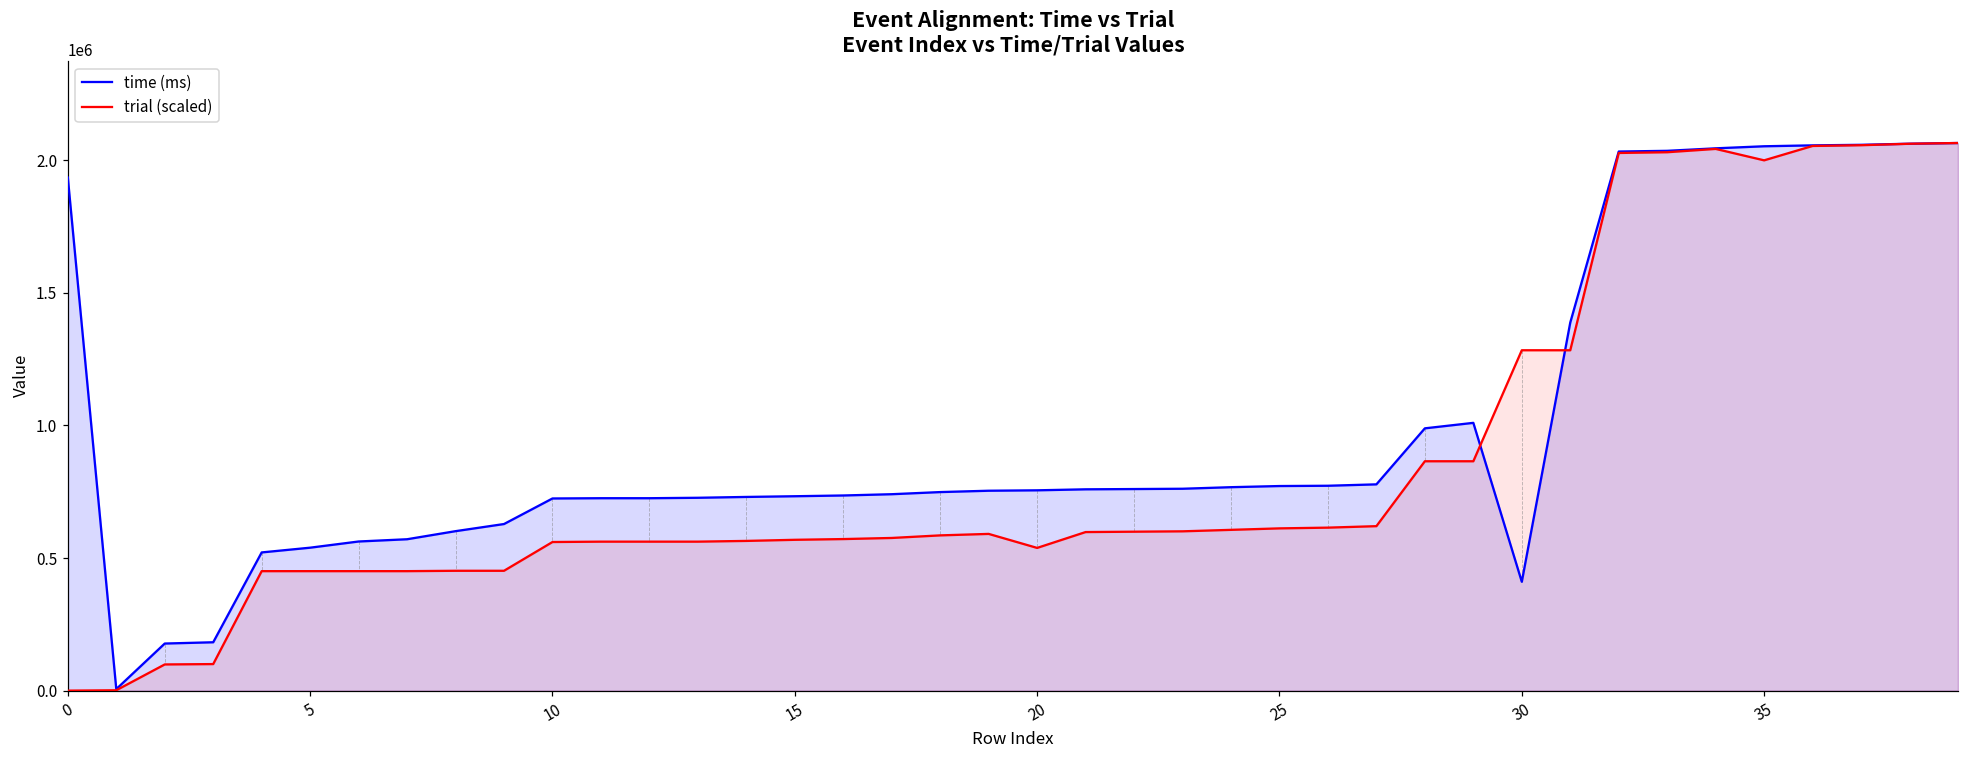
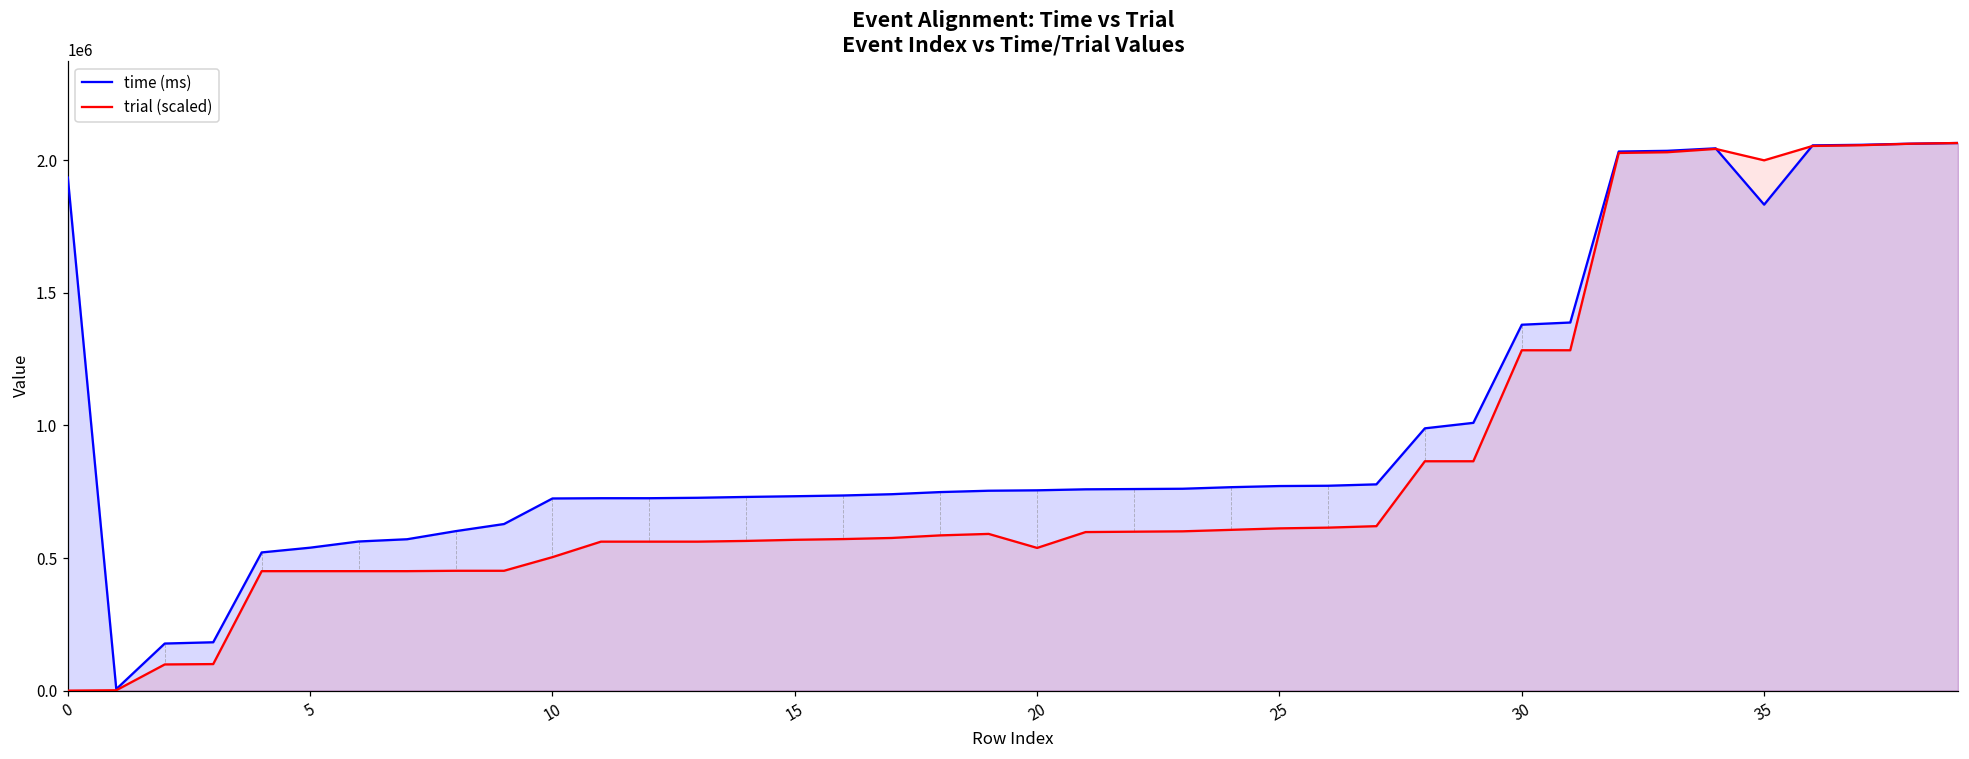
  {
    "time (ms)": {
      "5": 540000,
      "15": 730000,
      "25": 770000,
-     "30": 410000,
-     "35": 2050000
+     "30": 1380000,
+     "35": 1830000
    },
    "trial (scaled)": {
      "5": 450000,
-     "10": 560000,
+     "10": 500000,
      "15": 570000,
      "25": 610000,
      "35": 2000000
    }
  }
